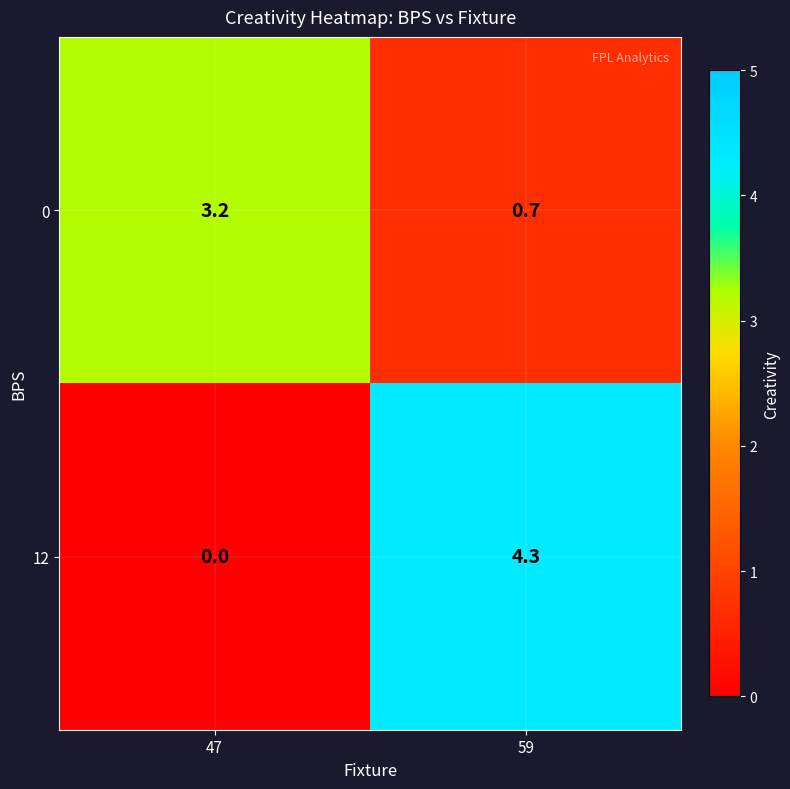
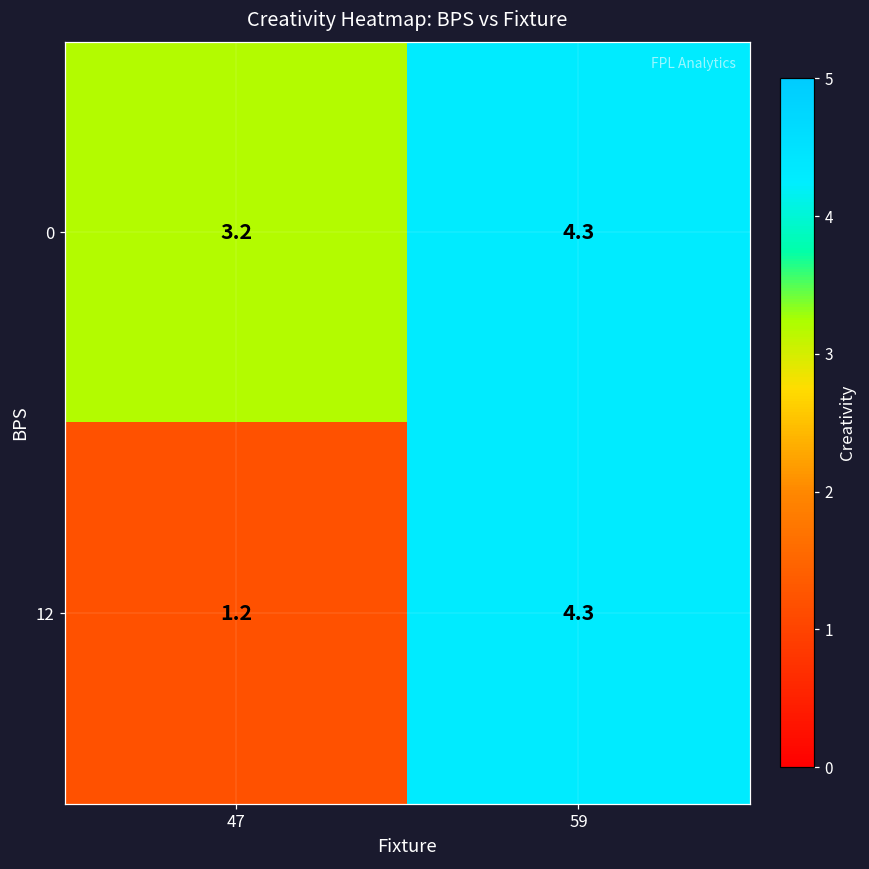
  {
    "0": {
      "47": 3.2,
-     "59": 0.7
+     "59": 4.3
    },
    "12": {
-     "47": 0.0,
+     "47": 1.2,
      "59": 4.3
    }
  }
